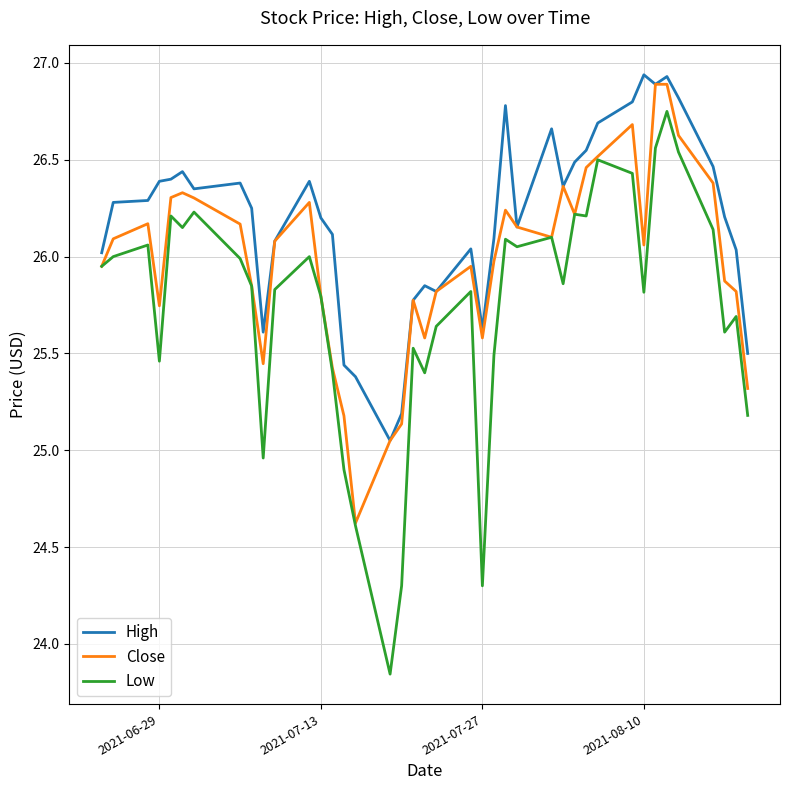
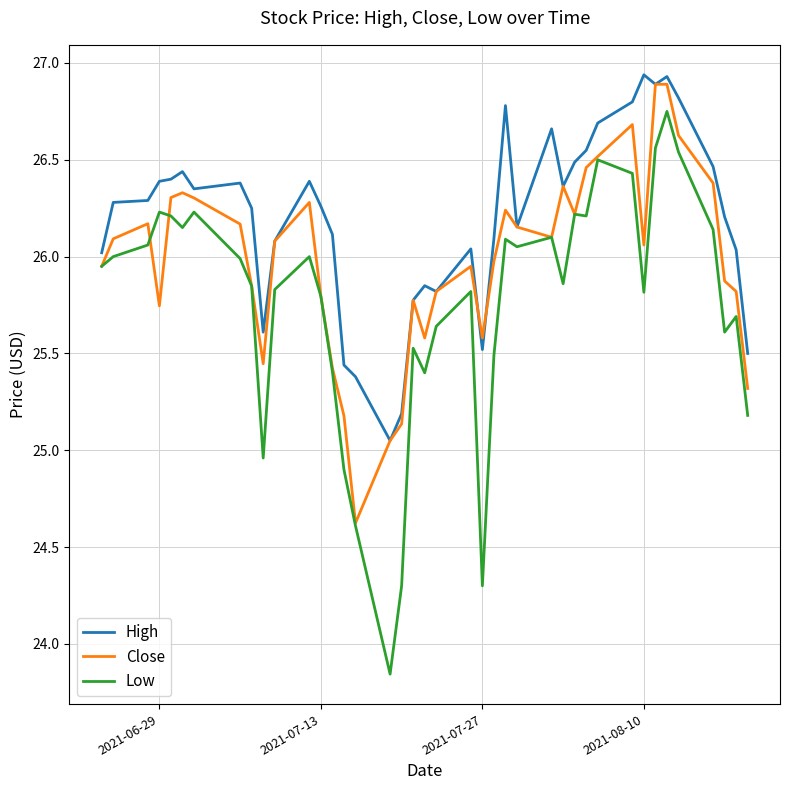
  {
    "High": {
      "2021-06-29": 26.39,
-     "2021-07-13": 26.20,
-     "2021-07-27": 25.63,
+     "2021-07-13": 26.26,
+     "2021-07-27": 25.52,
      "2021-08-10": 26.94
    },
    "Close": {
      "2021-06-29": 25.75,
      "2021-07-27": 25.58,
      "2021-08-10": 26.06
    },
    "Low": {
-     "2021-06-29": 25.46,
+     "2021-06-29": 26.23,
      "2021-07-27": 24.30,
      "2021-08-10": 25.82
    }
  }
